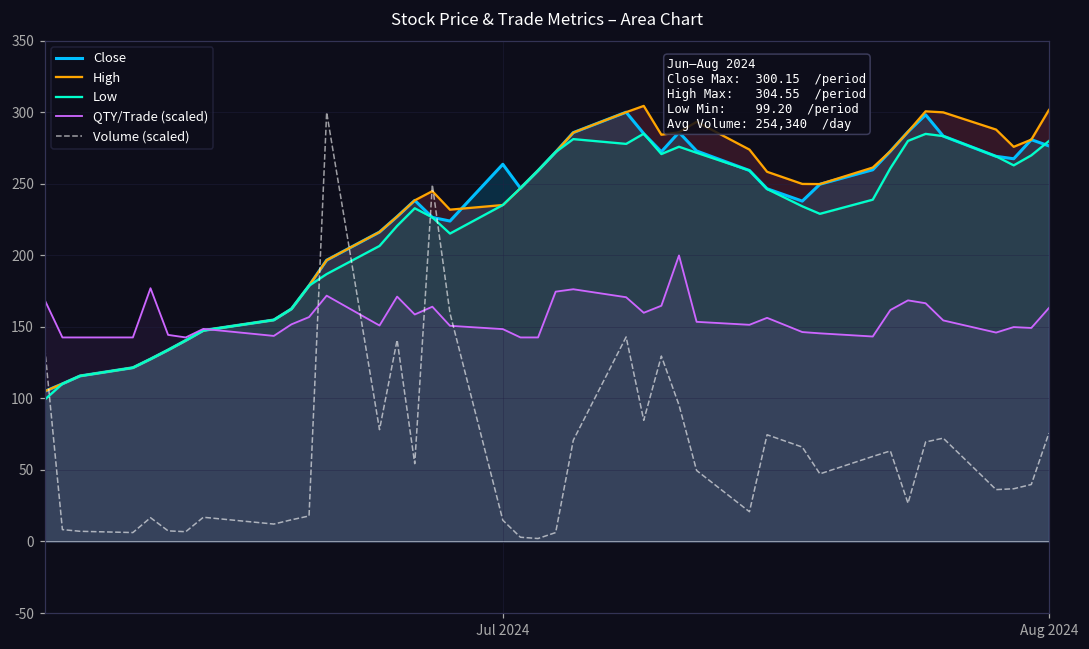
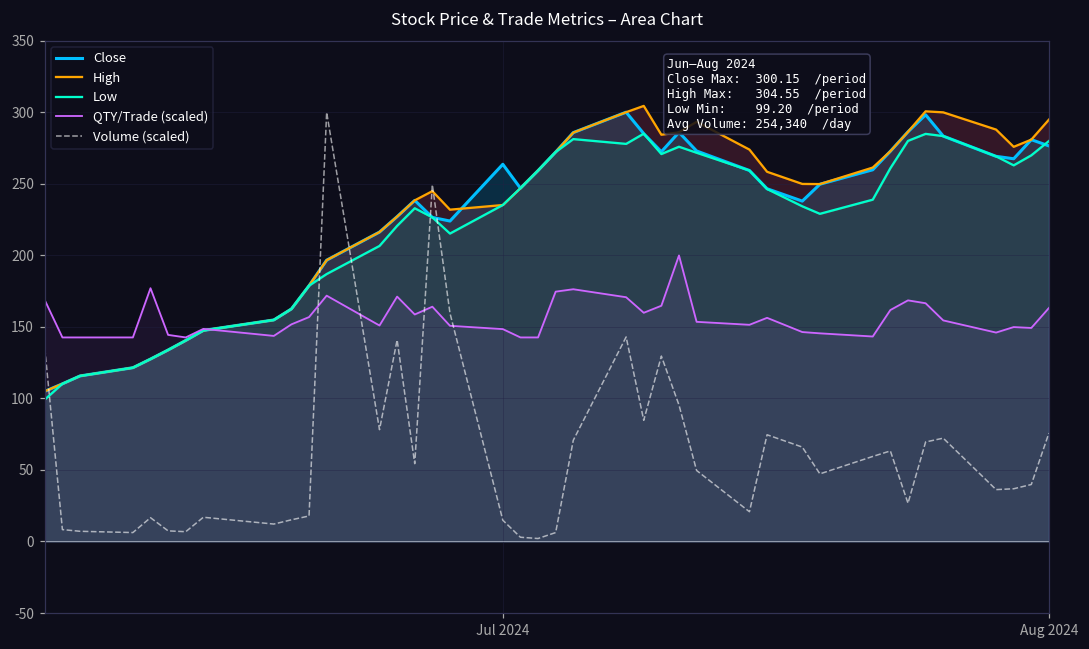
  {
    "Close": {
      "Jul 2024": 264,
      "Aug 2024": 277
    },
    "High": {
-     "Aug 2024": 302
+     "Aug 2024": 295
    },
    "Low": {
      "Aug 2024": 280
    },
    "QTY/Trade (scaled)": {
      "Jul 2024": 148,
      "Aug 2024": 163
    },
    "Volume (scaled)": {
      "Jul 2024": 15,
      "Aug 2024": 76
    }
  }
